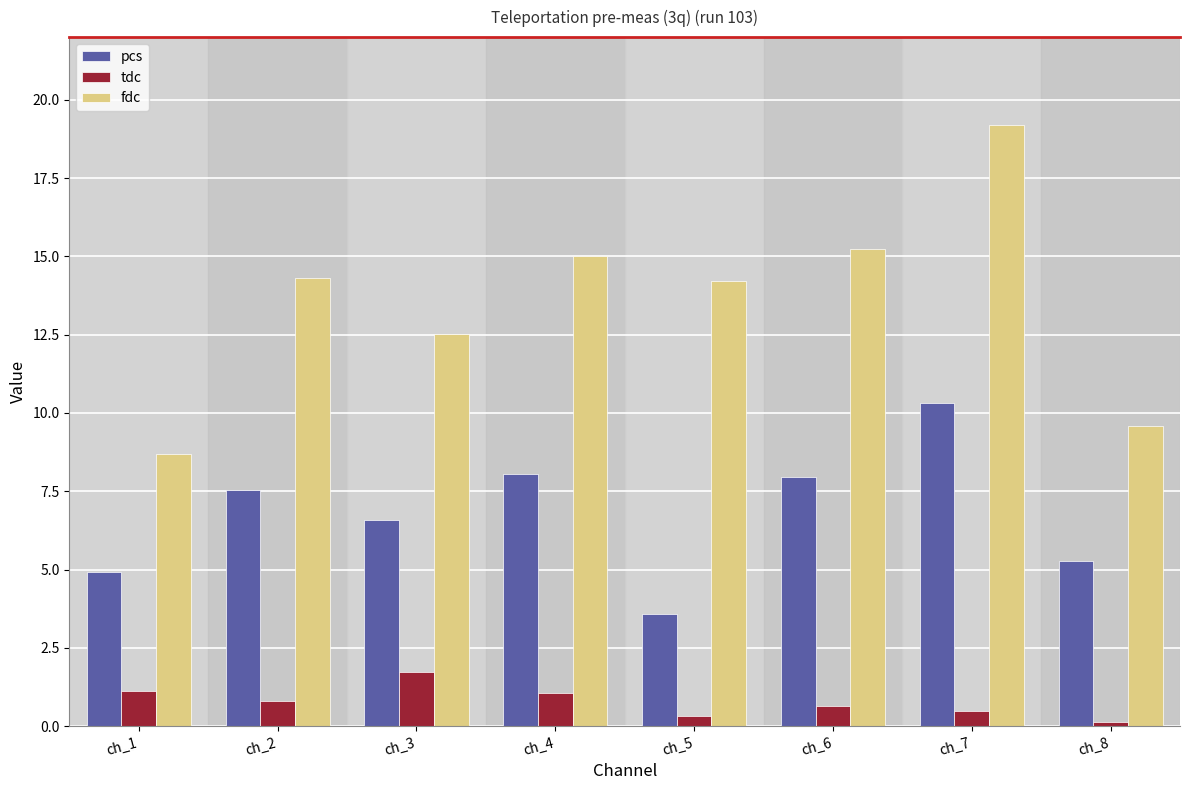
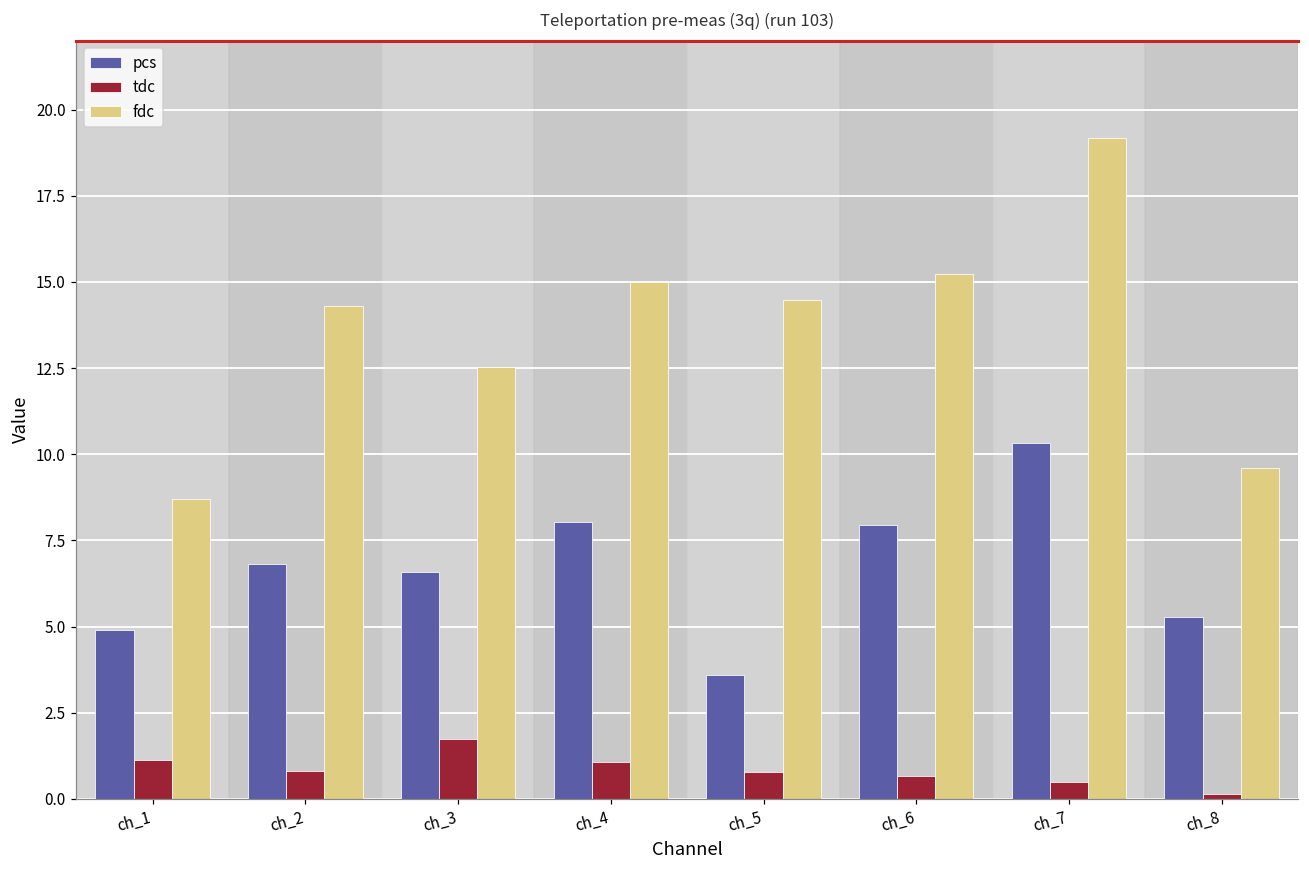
  {
    "pcs": {
      "ch_1": 4.9,
-     "ch_2": 7.6,
+     "ch_2": 6.8,
      "ch_3": 6.6,
      "ch_4": 8.0,
      "ch_5": 3.6,
      "ch_6": 7.9,
      "ch_7": 10.3,
      "ch_8": 5.3
    },
    "tdc": {
      "ch_1": 1.1,
      "ch_2": 0.8,
      "ch_3": 1.7,
      "ch_4": 1.1,
-     "ch_5": 0.3,
+     "ch_5": 0.8,
      "ch_6": 0.7,
      "ch_7": 0.5,
      "ch_8": 0.1
    },
    "fdc": {
      "ch_1": 8.7,
      "ch_2": 14.3,
      "ch_3": 12.5,
      "ch_4": 15.0,
-     "ch_5": 14.2,
+     "ch_5": 14.5,
      "ch_6": 15.2,
      "ch_7": 19.2,
      "ch_8": 9.6
    }
  }
